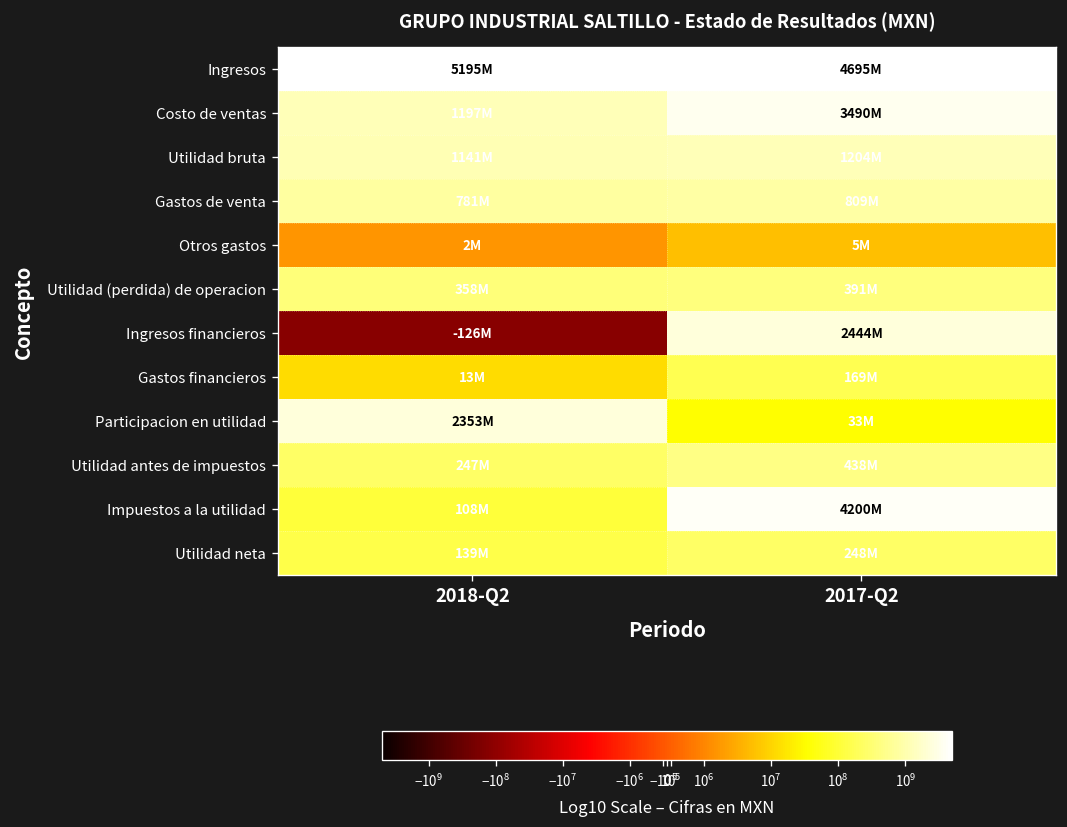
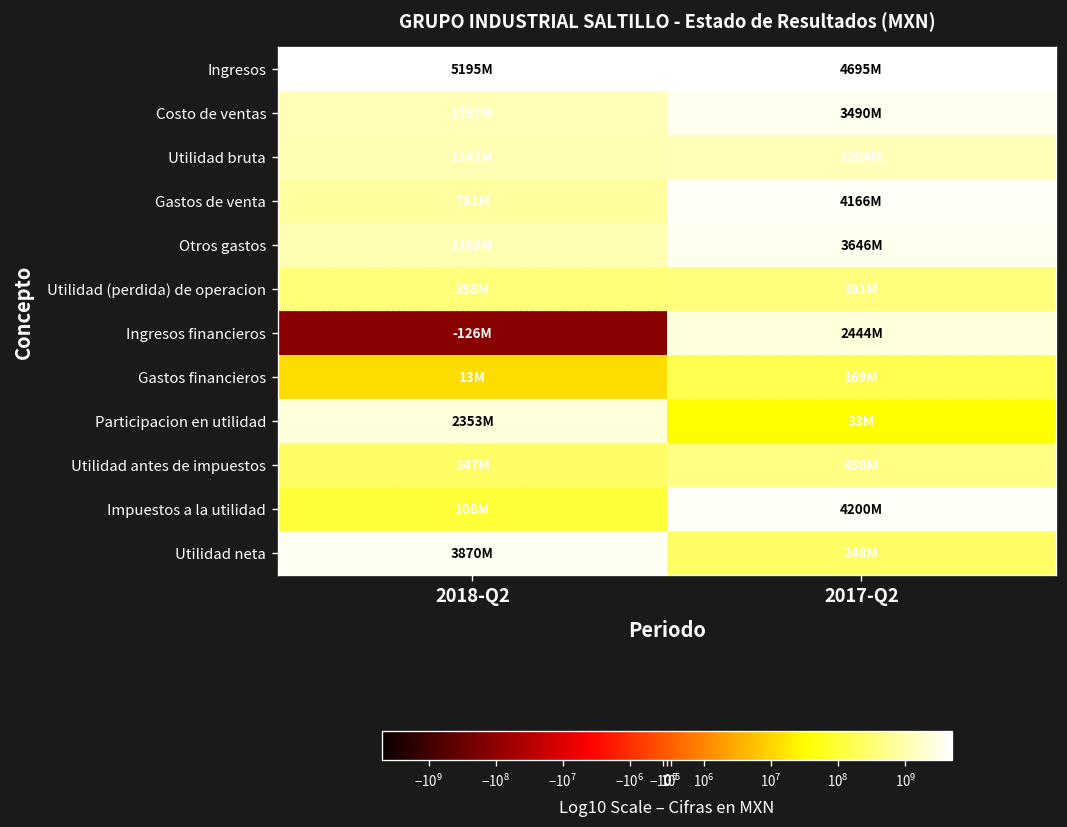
  {
    "Ingresos": {
      "2018-Q2": "5195M",
      "2017-Q2": "4695M"
    },
    "Costo de ventas": {
      "2018-Q2": "1197M",
      "2017-Q2": "3490M"
    },
    "Utilidad bruta": {
      "2018-Q2": "1141M",
      "2017-Q2": "1204M"
    },
    "Gastos de venta": {
      "2018-Q2": "781M",
-     "2017-Q2": "809M"
+     "2017-Q2": "4166M"
    },
    "Otros gastos": {
-     "2018-Q2": "2M",
-     "2017-Q2": "5M"
+     "2018-Q2": "1168M",
+     "2017-Q2": "3646M"
    },
    "Utilidad (perdida) de operacion": {
      "2018-Q2": "358M",
      "2017-Q2": "391M"
    },
    "Ingresos financieros": {
      "2018-Q2": "-126M",
      "2017-Q2": "2444M"
    },
    "Gastos financieros": {
      "2018-Q2": "13M",
      "2017-Q2": "169M"
    },
    "Participacion en utilidad": {
      "2018-Q2": "2353M",
      "2017-Q2": "33M"
    },
    "Utilidad antes de impuestos": {
      "2018-Q2": "247M",
      "2017-Q2": "438M"
    },
    "Impuestos a la utilidad": {
      "2018-Q2": "108M",
      "2017-Q2": "4200M"
    },
    "Utilidad neta": {
-     "2018-Q2": "139M",
+     "2018-Q2": "3870M",
      "2017-Q2": "248M"
    }
  }
